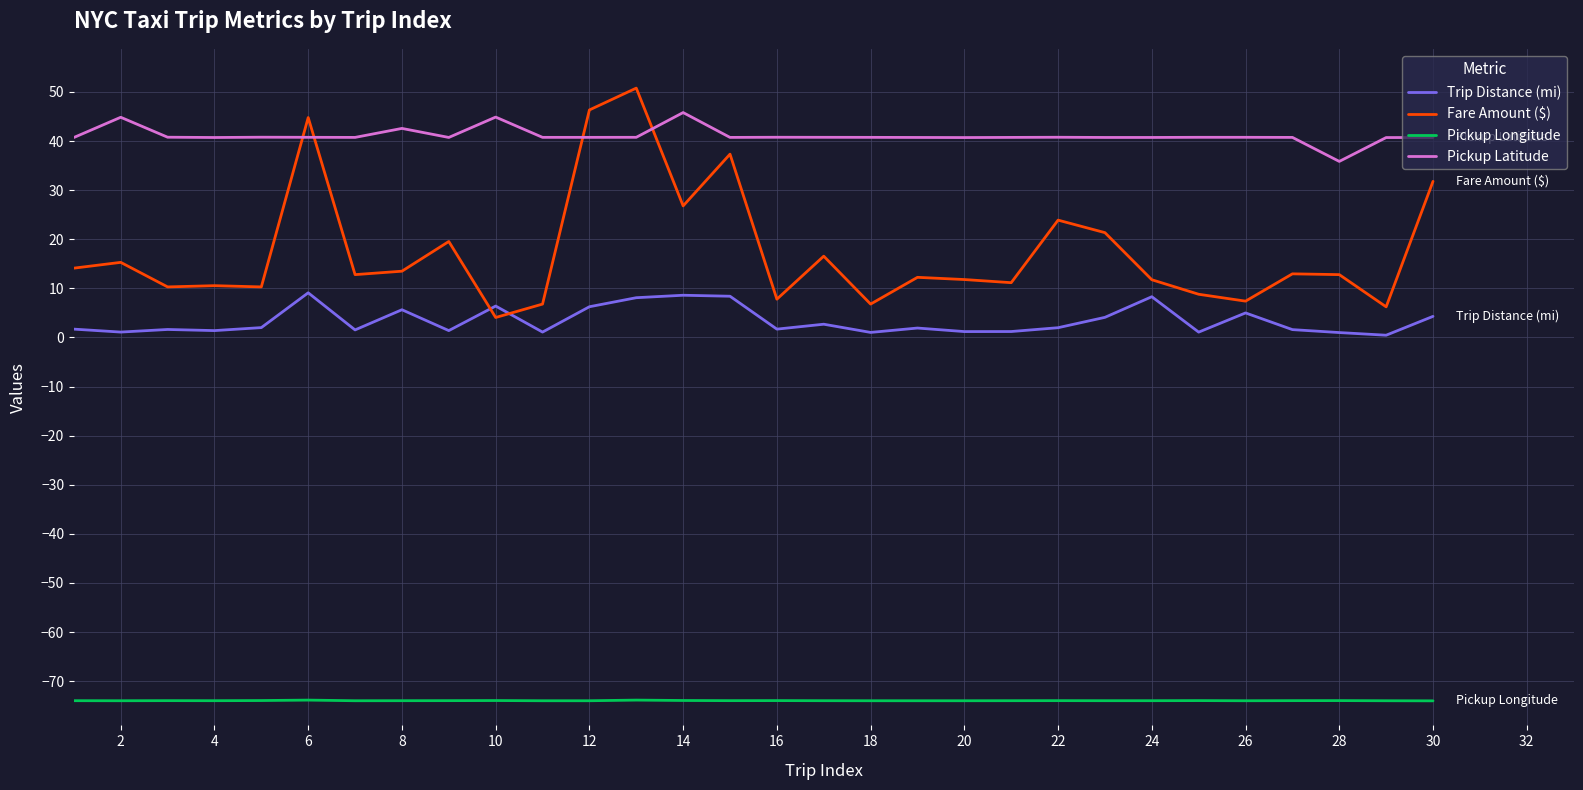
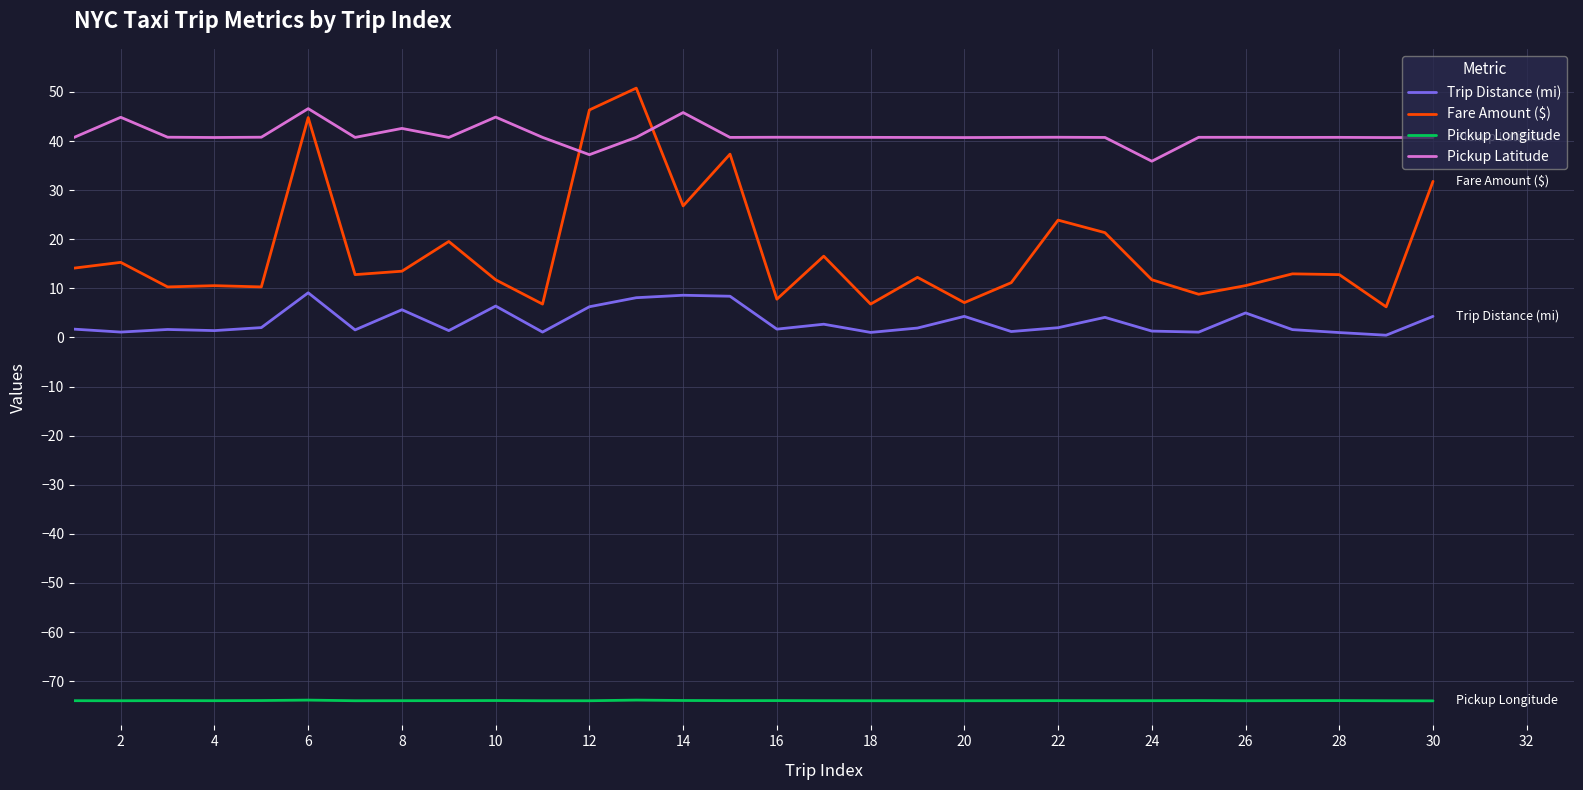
  {
    "Trip Distance (mi)": {
      "2": 1,
      "4": 1,
      "6": 9,
      "8": 6,
      "10": 6,
      "12": 6,
      "14": 9,
      "16": 2,
      "18": 1,
-     "20": 1,
+     "20": 4,
      "22": 2,
-     "24": 8,
+     "24": 1,
      "26": 5,
      "28": 1,
      "30": 4
    },
    "Fare Amount ($)": {
      "2": 15,
      "4": 11,
      "6": 45,
      "8": 14,
-     "10": 4,
+     "10": 12,
      "12": 46,
      "14": 27,
      "16": 8,
      "18": 7,
-     "20": 12,
+     "20": 7,
      "22": 24,
      "24": 12,
-     "26": 7,
+     "26": 11,
      "28": 13,
      "30": 32
    },
    "Pickup Longitude": {
      "2": -74,
      "4": -74,
      "6": -74,
      "8": -74,
      "10": -74,
      "12": -74,
      "14": -74,
      "16": -74,
      "18": -74,
      "20": -74,
      "22": -74,
      "24": -74,
      "26": -74,
      "28": -74,
      "30": -74
    },
    "Pickup Latitude": {
      "2": 45,
      "4": 41,
-     "6": 41,
+     "6": 47,
      "8": 43,
      "10": 45,
-     "12": 41,
+     "12": 37,
      "14": 46,
      "16": 41,
      "18": 41,
      "20": 41,
      "22": 41,
-     "24": 41,
+     "24": 36,
      "26": 41,
-     "28": 36
+     "28": 41
    }
  }
